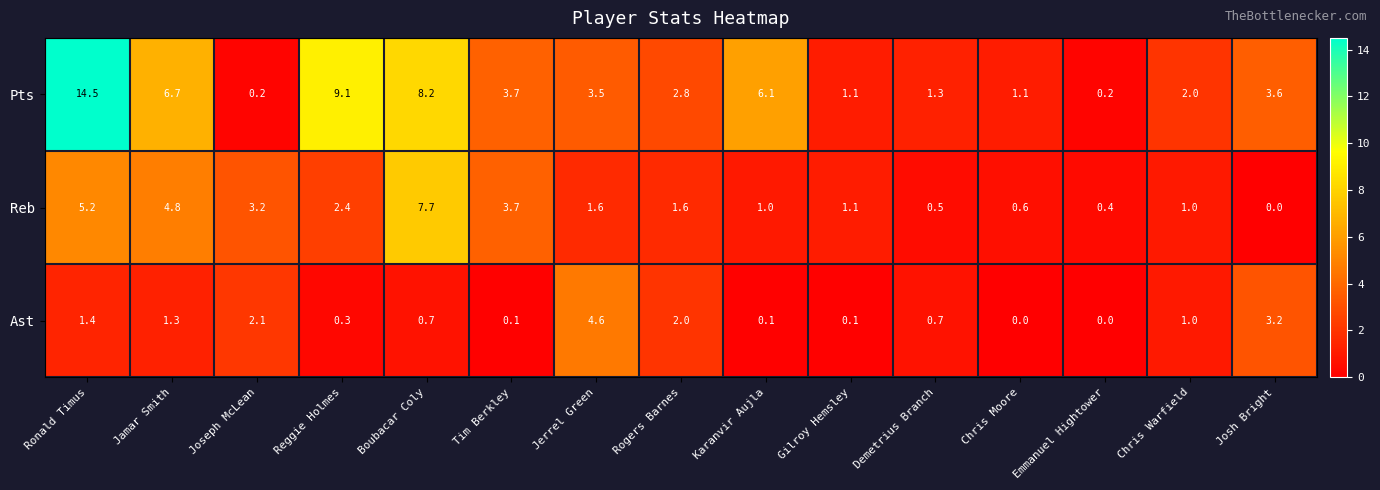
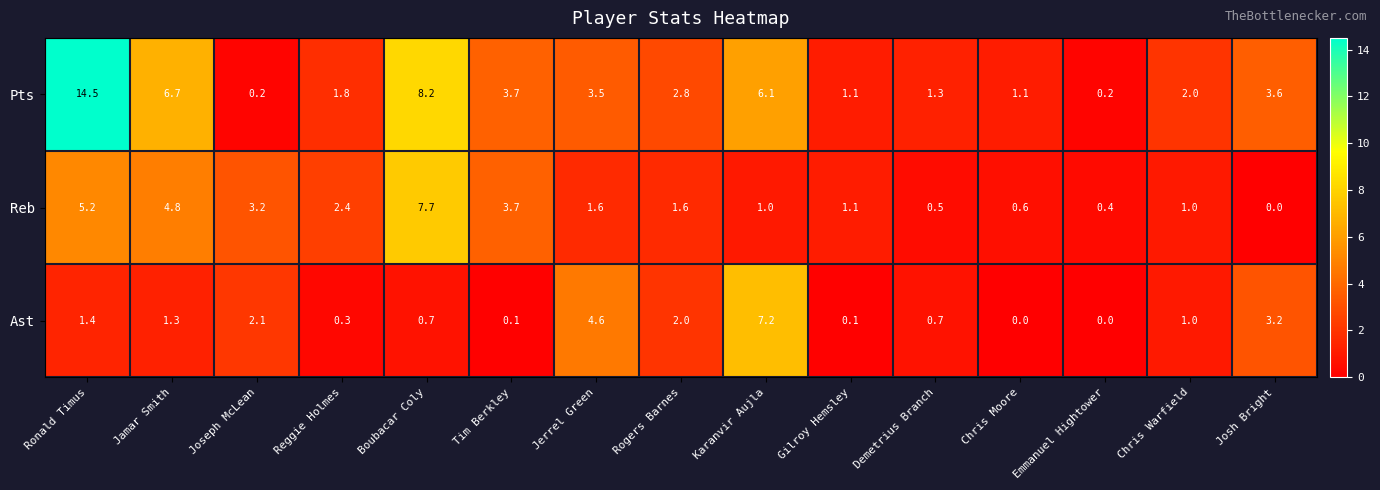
  {
    "Pts": {
      "Ronald Timus": 14.5,
      "Jamar Smith": 6.7,
      "Joseph McLean": 0.2,
-     "Reggie Holmes": 9.1,
+     "Reggie Holmes": 1.8,
      "Boubacar Coly": 8.2,
      "Tim Berkley": 3.7,
      "Jerrel Green": 3.5,
      "Rogers Barnes": 2.8,
      "Karanvir Aujla": 6.1,
      "Gilroy Hemsley": 1.1,
      "Demetrius Branch": 1.3,
      "Chris Moore": 1.1,
      "Emmanuel Hightower": 0.2,
      "Chris Warfield": 2.0,
      "Josh Bright": 3.6
    },
    "Reb": {
      "Ronald Timus": 5.2,
      "Jamar Smith": 4.8,
      "Joseph McLean": 3.2,
      "Reggie Holmes": 2.4,
      "Boubacar Coly": 7.7,
      "Tim Berkley": 3.7,
      "Jerrel Green": 1.6,
      "Rogers Barnes": 1.6,
      "Karanvir Aujla": 1.0,
      "Gilroy Hemsley": 1.1,
      "Demetrius Branch": 0.5,
      "Chris Moore": 0.6,
      "Emmanuel Hightower": 0.4,
      "Chris Warfield": 1.0,
      "Josh Bright": 0.0
    },
    "Ast": {
      "Ronald Timus": 1.4,
      "Jamar Smith": 1.3,
      "Joseph McLean": 2.1,
      "Reggie Holmes": 0.3,
      "Boubacar Coly": 0.7,
      "Tim Berkley": 0.1,
      "Jerrel Green": 4.6,
      "Rogers Barnes": 2.0,
-     "Karanvir Aujla": 0.1,
+     "Karanvir Aujla": 7.2,
      "Gilroy Hemsley": 0.1,
      "Demetrius Branch": 0.7,
      "Chris Moore": 0.0,
      "Emmanuel Hightower": 0.0,
      "Chris Warfield": 1.0,
      "Josh Bright": 3.2
    }
  }
